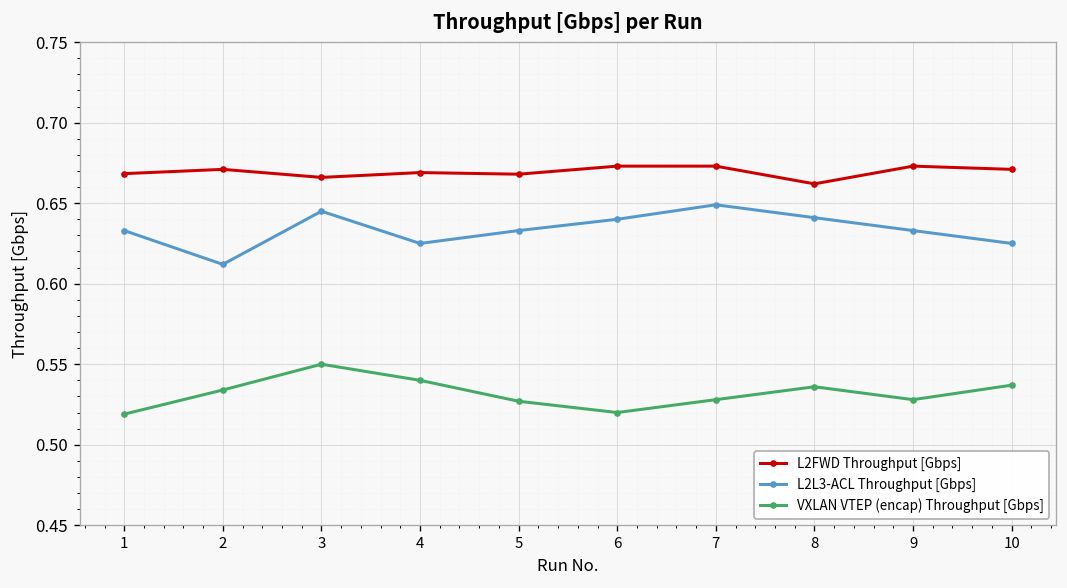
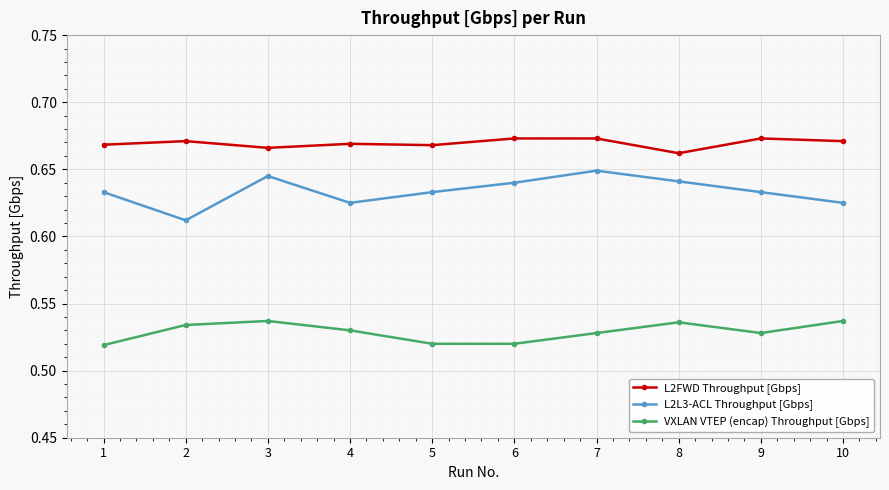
  {
    "L2FWD Throughput [Gbps]": {
      "1": 0.668,
      "2": 0.671,
      "3": 0.666,
      "4": 0.669,
      "5": 0.668,
      "6": 0.673,
      "7": 0.673,
      "8": 0.662,
      "9": 0.673,
      "10": 0.671
    },
    "L2L3-ACL Throughput [Gbps]": {
      "1": 0.633,
      "2": 0.612,
      "3": 0.645,
      "4": 0.625,
      "5": 0.633,
      "6": 0.640,
      "7": 0.649,
      "8": 0.641,
      "9": 0.633,
      "10": 0.625
    },
    "VXLAN VTEP (encap) Throughput [Gbps]": {
      "1": 0.519,
      "2": 0.534,
-     "3": 0.550,
-     "4": 0.54,
-     "5": 0.527,
+     "3": 0.537,
+     "4": 0.53,
+     "5": 0.520,
      "6": 0.520,
      "7": 0.528,
      "8": 0.536,
      "9": 0.528,
      "10": 0.537
    }
  }
